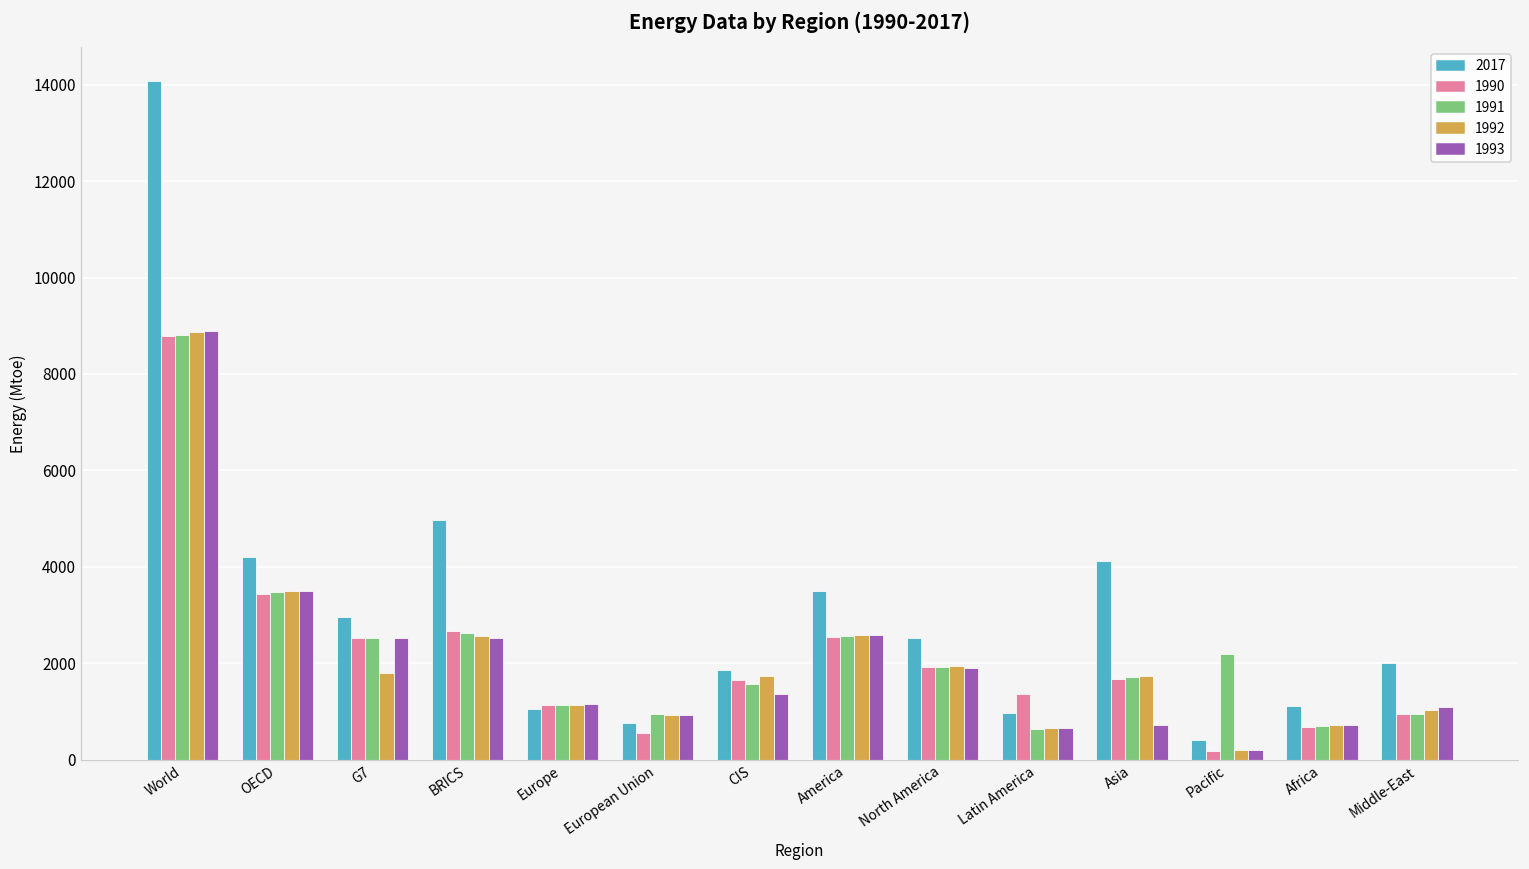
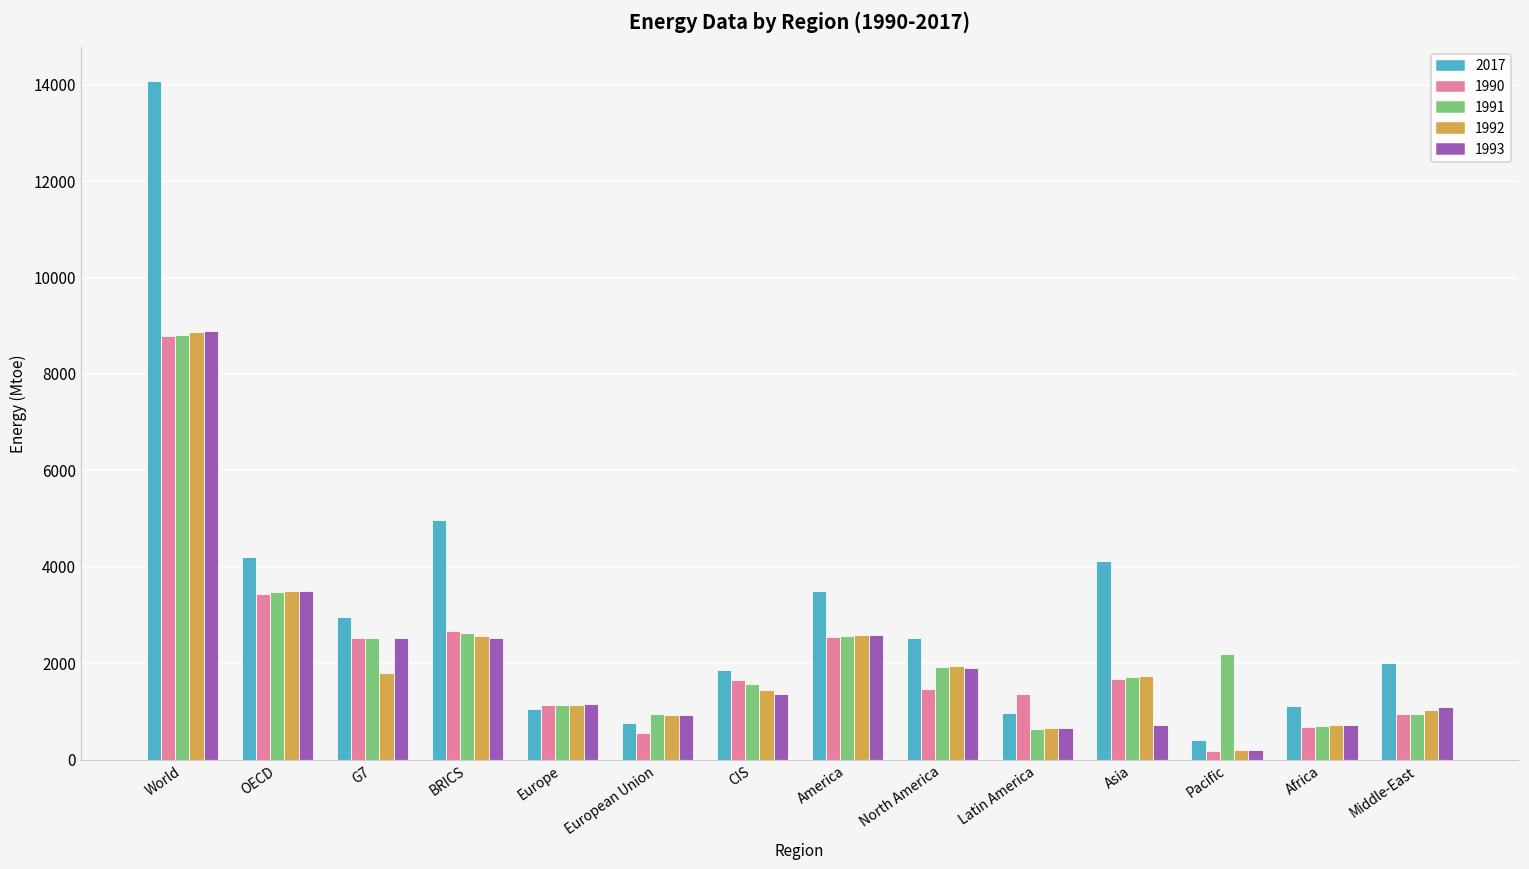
  {
    "2017": {
      "World": 14100,
      "OECD": 4200,
      "G7": 3000,
      "BRICS": 5000,
      "Europe": 1100,
      "European Union": 800,
      "CIS": 1900,
      "America": 3500,
      "North America": 2500,
      "Latin America": 1000,
      "Asia": 4100,
      "Pacific": 400,
      "Africa": 1100,
      "Middle-East": 2000
    },
    "1990": {
      "World": 8800,
      "OECD": 3400,
      "G7": 2500,
      "BRICS": 2700,
      "Europe": 1100,
      "European Union": 500,
      "CIS": 1700,
      "America": 2500,
-     "North America": 1900,
+     "North America": 1500,
      "Latin America": 1400,
      "Asia": 1700,
      "Pacific": 200,
      "Africa": 700,
      "Middle-East": 900
    },
    "1991": {
      "World": 8800,
      "OECD": 3500,
      "G7": 2500,
      "BRICS": 2600,
      "Europe": 1100,
      "European Union": 900,
      "CIS": 1600,
      "America": 2600,
      "North America": 1900,
      "Latin America": 600,
      "Asia": 1700,
      "Pacific": 2200,
      "Africa": 700,
      "Middle-East": 900
    },
    "1992": {
      "World": 8900,
      "OECD": 3500,
      "G7": 1800,
      "BRICS": 2600,
      "Europe": 1100,
      "European Union": 900,
-     "CIS": 1700,
+     "CIS": 1500,
      "America": 2600,
      "North America": 1900,
      "Latin America": 700,
      "Asia": 1700,
      "Pacific": 200,
      "Africa": 700,
      "Middle-East": 1000
    },
    "1993": {
      "World": 8900,
      "OECD": 3500,
      "G7": 2500,
      "BRICS": 2500,
      "Europe": 1100,
      "European Union": 900,
      "CIS": 1400,
      "America": 2600,
      "North America": 1900,
      "Latin America": 700,
      "Asia": 700,
      "Pacific": 200,
      "Africa": 700,
      "Middle-East": 1100
    }
  }
